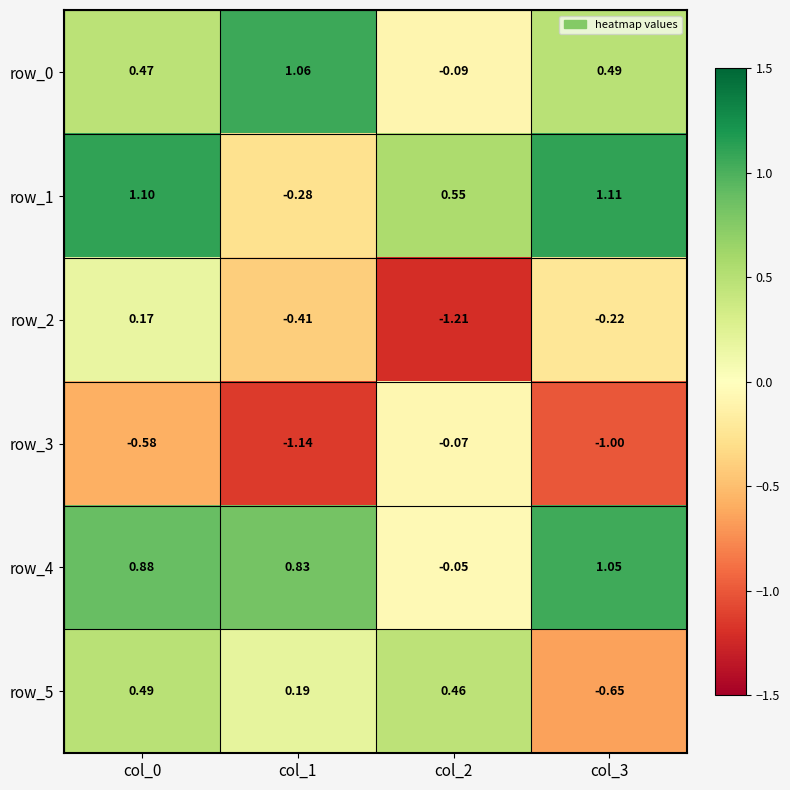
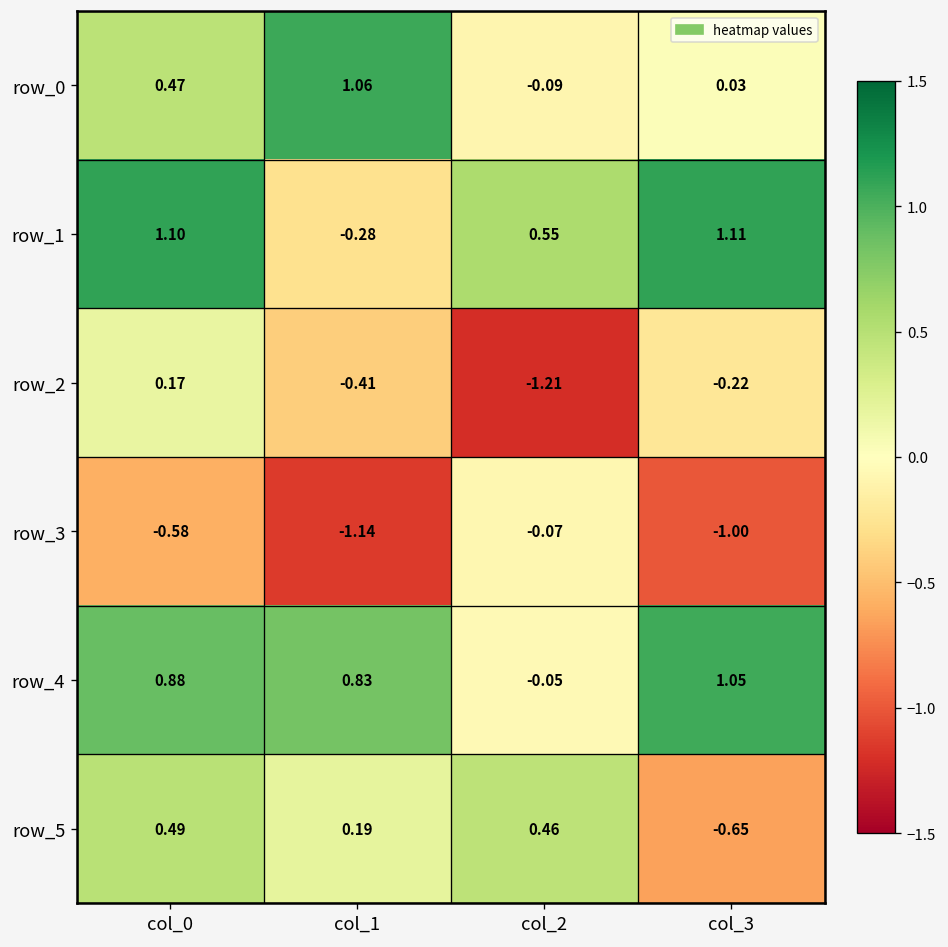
  {
    "row_0": {
      "col_0": 0.47,
      "col_1": 1.06,
      "col_2": -0.09,
-     "col_3": 0.49
+     "col_3": 0.03
    },
    "row_1": {
      "col_0": 1.10,
      "col_1": -0.28,
      "col_2": 0.55,
      "col_3": 1.11
    },
    "row_2": {
      "col_0": 0.17,
      "col_1": -0.41,
      "col_2": -1.21,
      "col_3": -0.22
    },
    "row_3": {
      "col_0": -0.58,
      "col_1": -1.14,
      "col_2": -0.07,
      "col_3": -1.00
    },
    "row_4": {
      "col_0": 0.88,
      "col_1": 0.83,
      "col_2": -0.05,
      "col_3": 1.05
    },
    "row_5": {
      "col_0": 0.49,
      "col_1": 0.19,
      "col_2": 0.46,
      "col_3": -0.65
    }
  }
